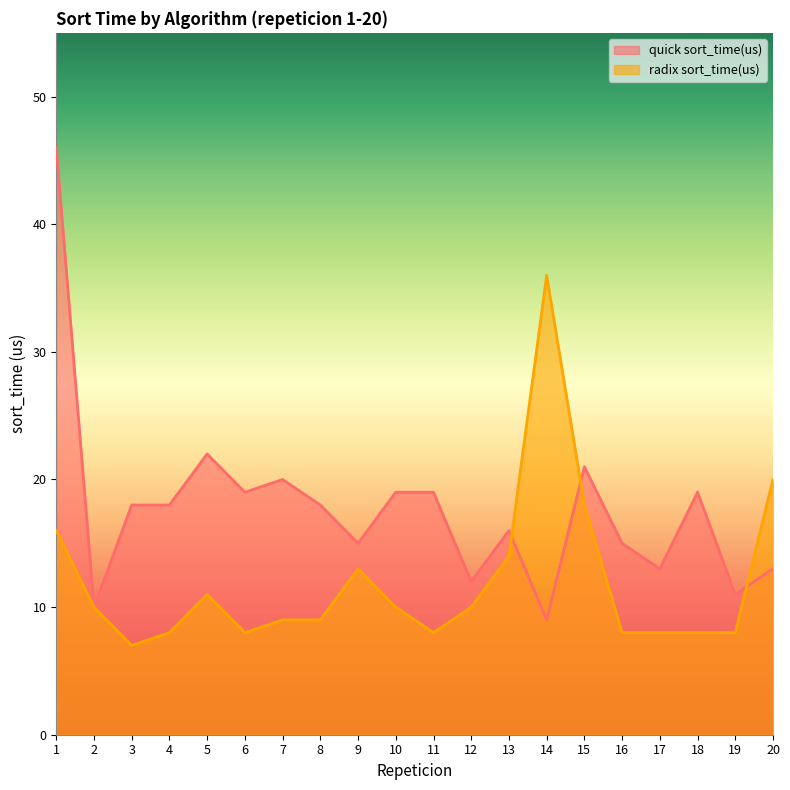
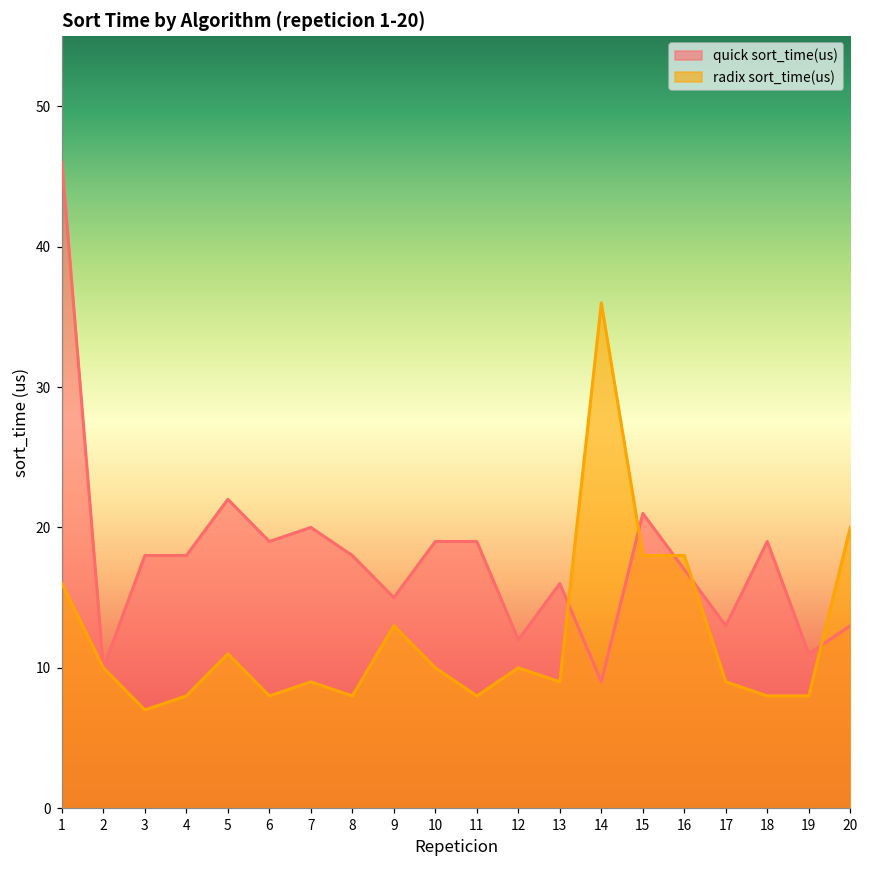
  {
    "quick sort_time(us)": {
      "1": 46,
      "3": 18,
      "4": 18,
      "5": 22,
      "6": 19,
      "7": 20,
      "8": 18,
      "9": 15,
      "10": 19,
      "11": 19,
      "12": 12,
      "13": 16,
      "14": 9,
      "15": 21,
-     "16": 15,
+     "16": 17,
      "17": 13,
      "18": 19,
      "19": 11,
      "20": 13
    },
    "radix sort_time(us)": {
      "1": 16,
      "3": 7,
      "4": 8,
      "5": 11,
      "6": 8,
      "7": 9,
-     "8": 9,
+     "8": 8,
      "9": 13,
      "10": 10,
      "11": 8,
      "12": 10,
-     "13": 14,
+     "13": 9,
      "14": 36,
      "15": 18,
-     "16": 8,
-     "17": 8,
+     "16": 18,
+     "17": 9,
      "18": 8,
      "19": 8,
      "20": 20
    }
  }
